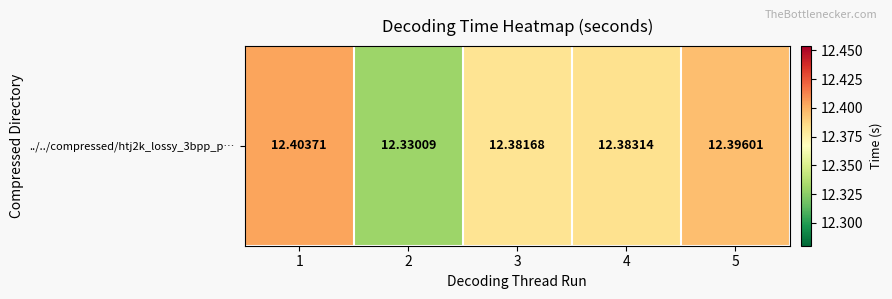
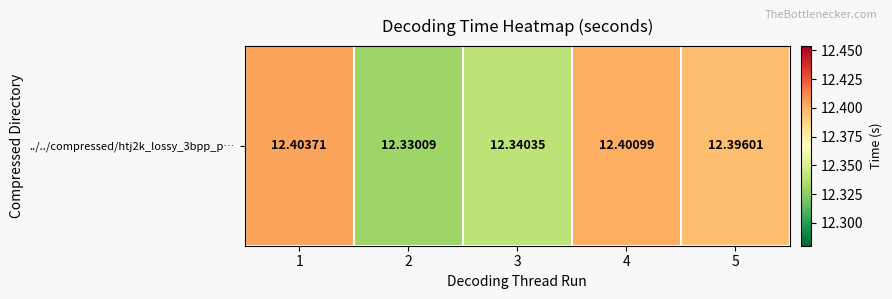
  {
    "../../compressed/htj2k_lossy_3bpp_p…": {
      "1": 12.40371,
      "2": 12.33009,
-     "3": 12.38168,
-     "4": 12.38314,
+     "3": 12.34035,
+     "4": 12.40099,
      "5": 12.39601
    }
  }
